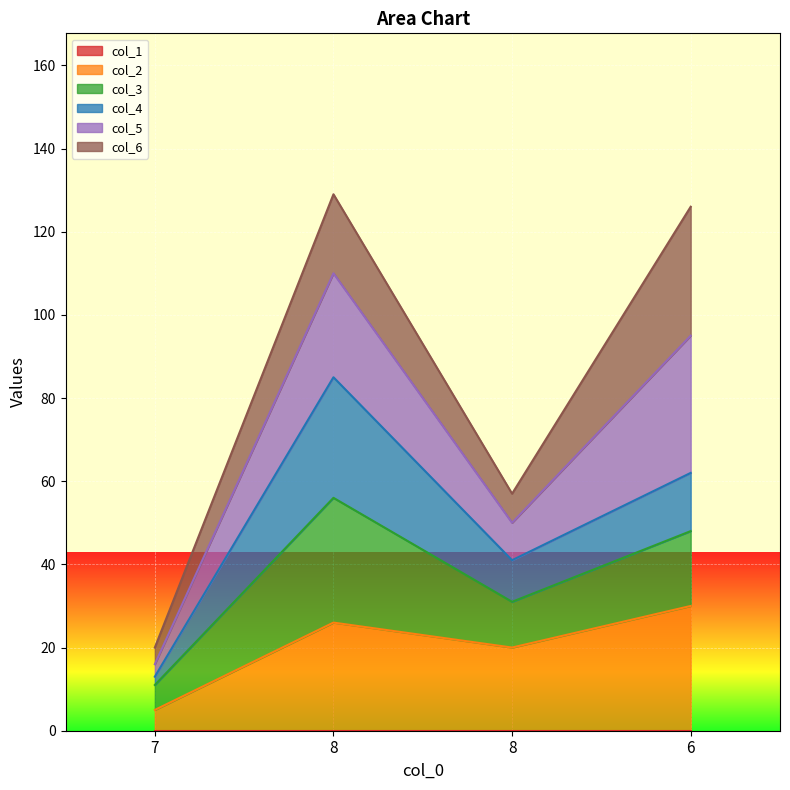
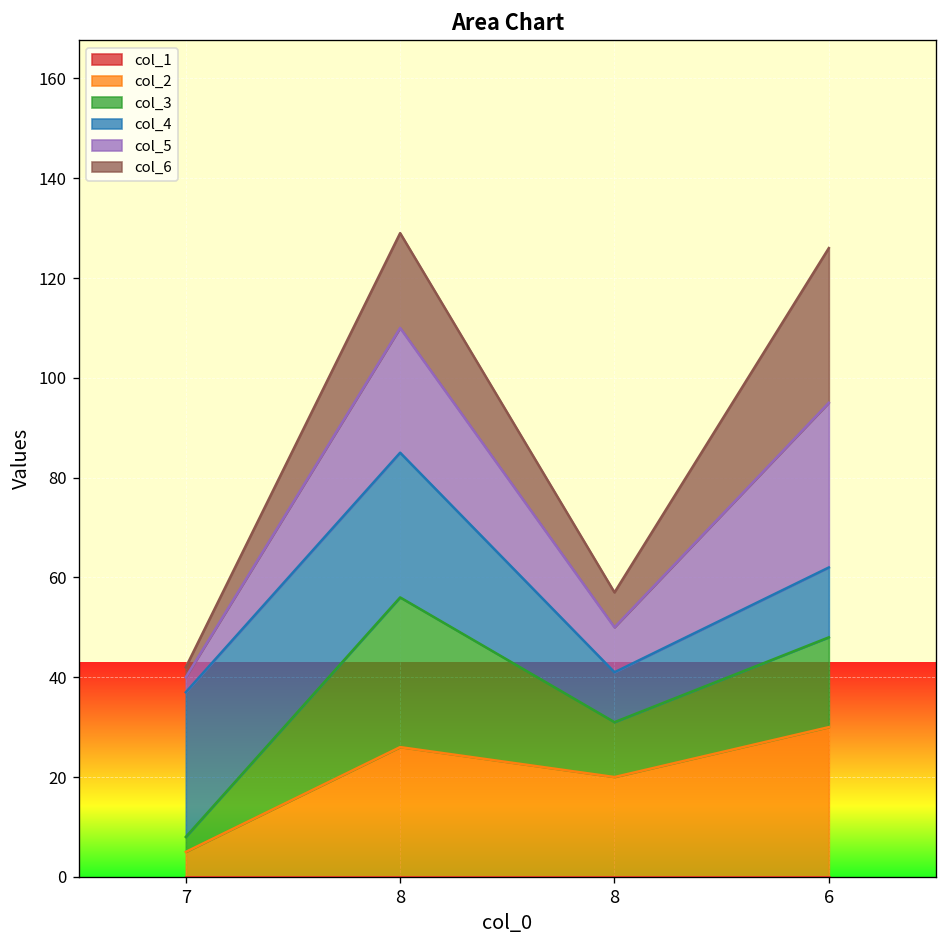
  {
    "col_1": {
      "7": 0,
      "6": 0
    },
    "col_2": {
      "7": 5,
      "6": 30
    },
    "col_3": {
-     "7": 6,
+     "7": 3,
      "6": 18
    },
    "col_4": {
-     "7": 2,
+     "7": 29,
      "6": 14
    },
    "col_5": {
      "7": 3,
      "6": 33
    },
    "col_6": {
-     "7": 4,
+     "7": 2,
      "6": 31
    }
  }
